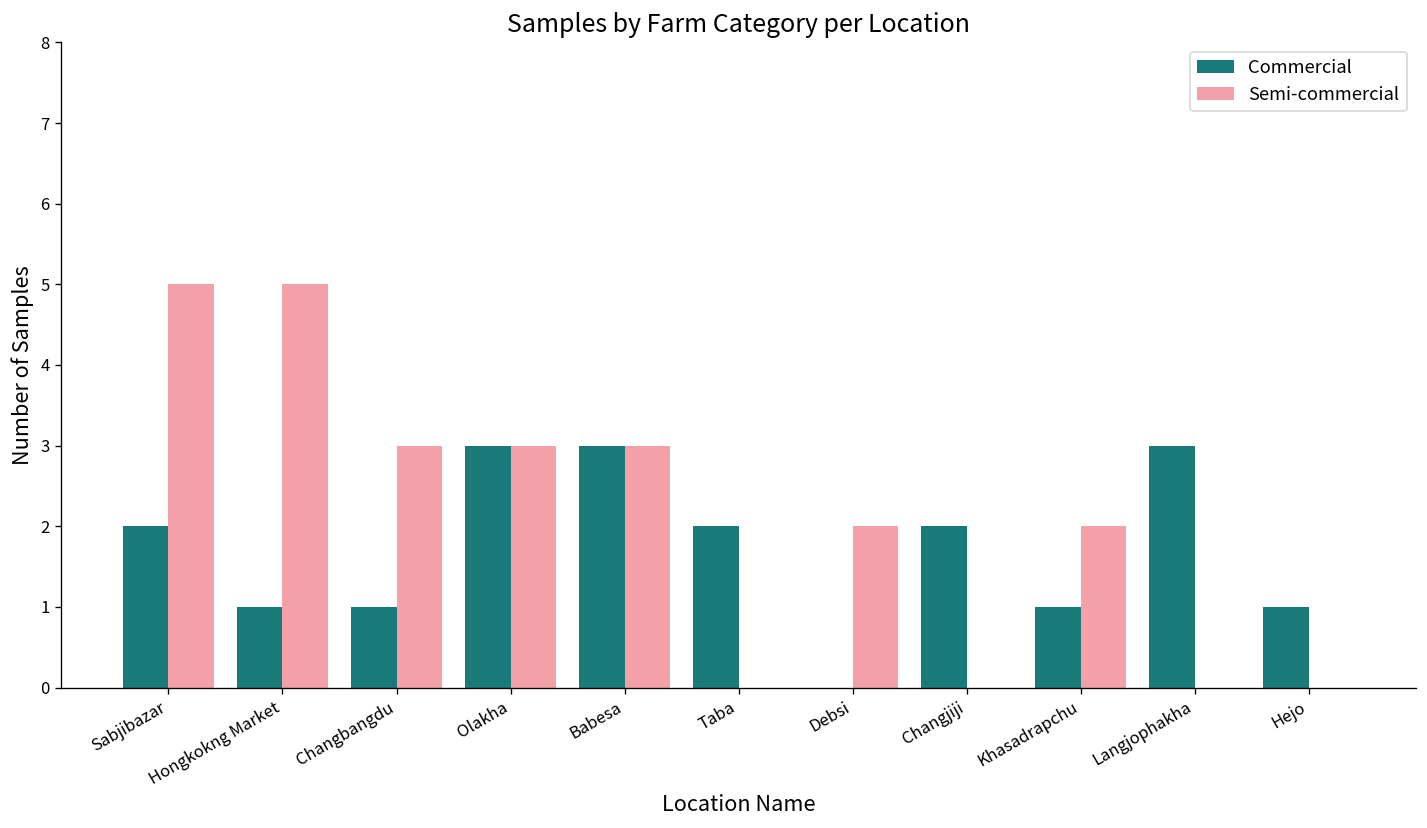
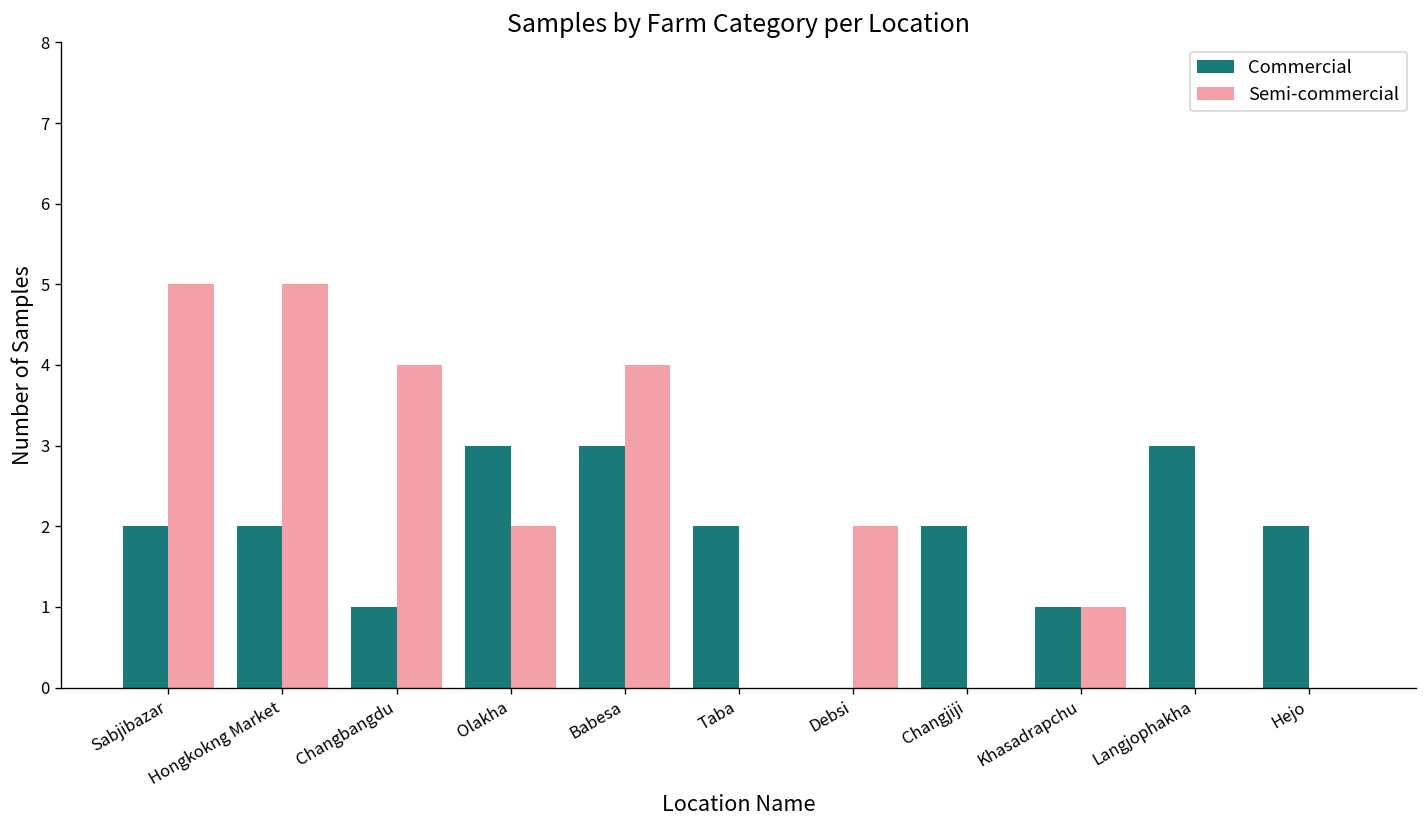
  {
    "Commercial": {
      "Sabjibazar": 2,
-     "Hongkokng Market": 1,
+     "Hongkokng Market": 2,
      "Changbangdu": 1,
      "Olakha": 3,
      "Babesa": 3,
      "Taba": 2,
      "Debsi": 0,
      "Changjiji": 2,
      "Khasadrapchu": 1,
      "Langjophakha": 3,
-     "Hejo": 1
+     "Hejo": 2
    },
    "Semi-commercial": {
      "Sabjibazar": 5,
      "Hongkokng Market": 5,
-     "Changbangdu": 3,
-     "Olakha": 3,
-     "Babesa": 3,
+     "Changbangdu": 4,
+     "Olakha": 2,
+     "Babesa": 4,
      "Taba": 0,
      "Debsi": 2,
      "Changjiji": 0,
-     "Khasadrapchu": 2,
+     "Khasadrapchu": 1,
      "Langjophakha": 0,
      "Hejo": 0
    }
  }
